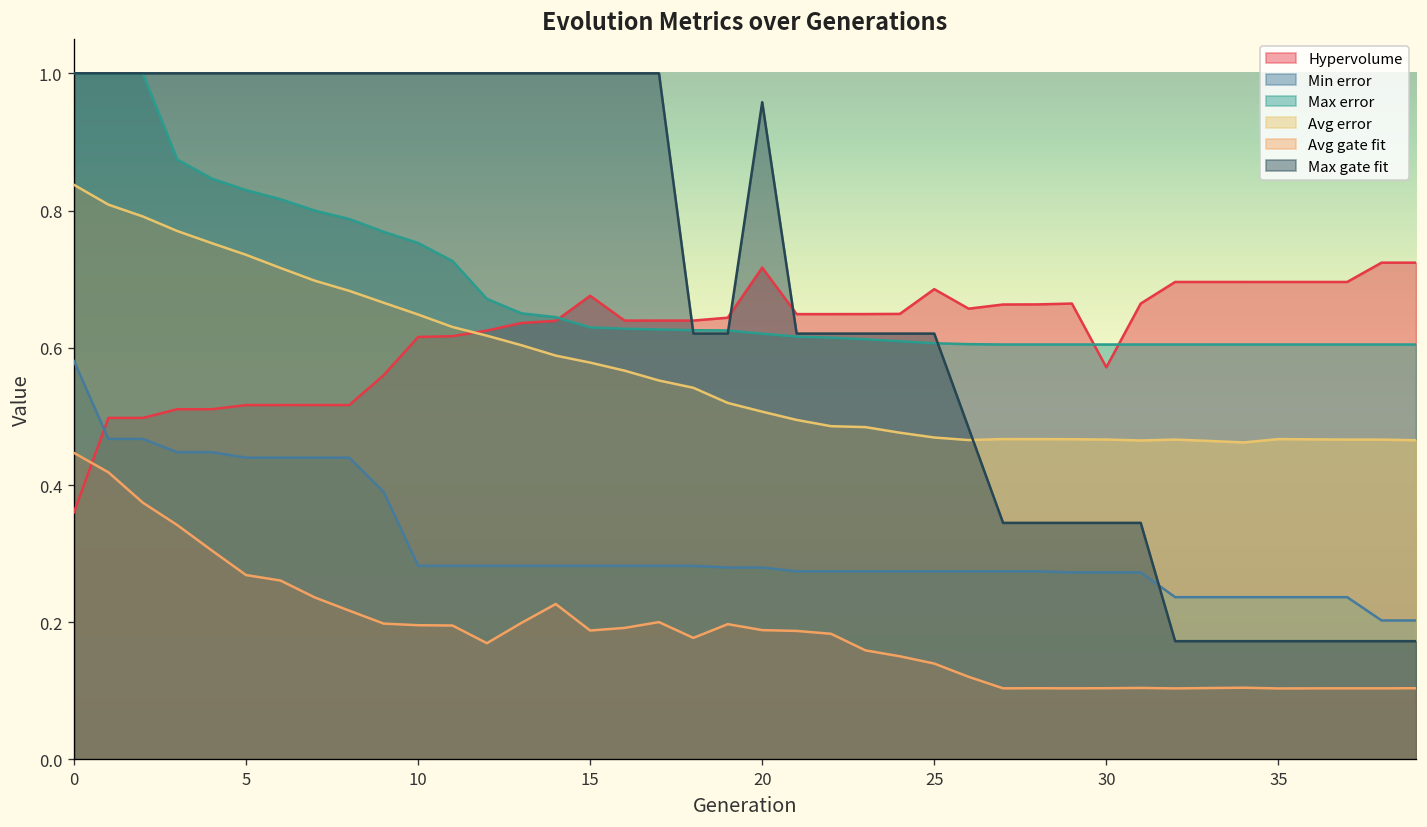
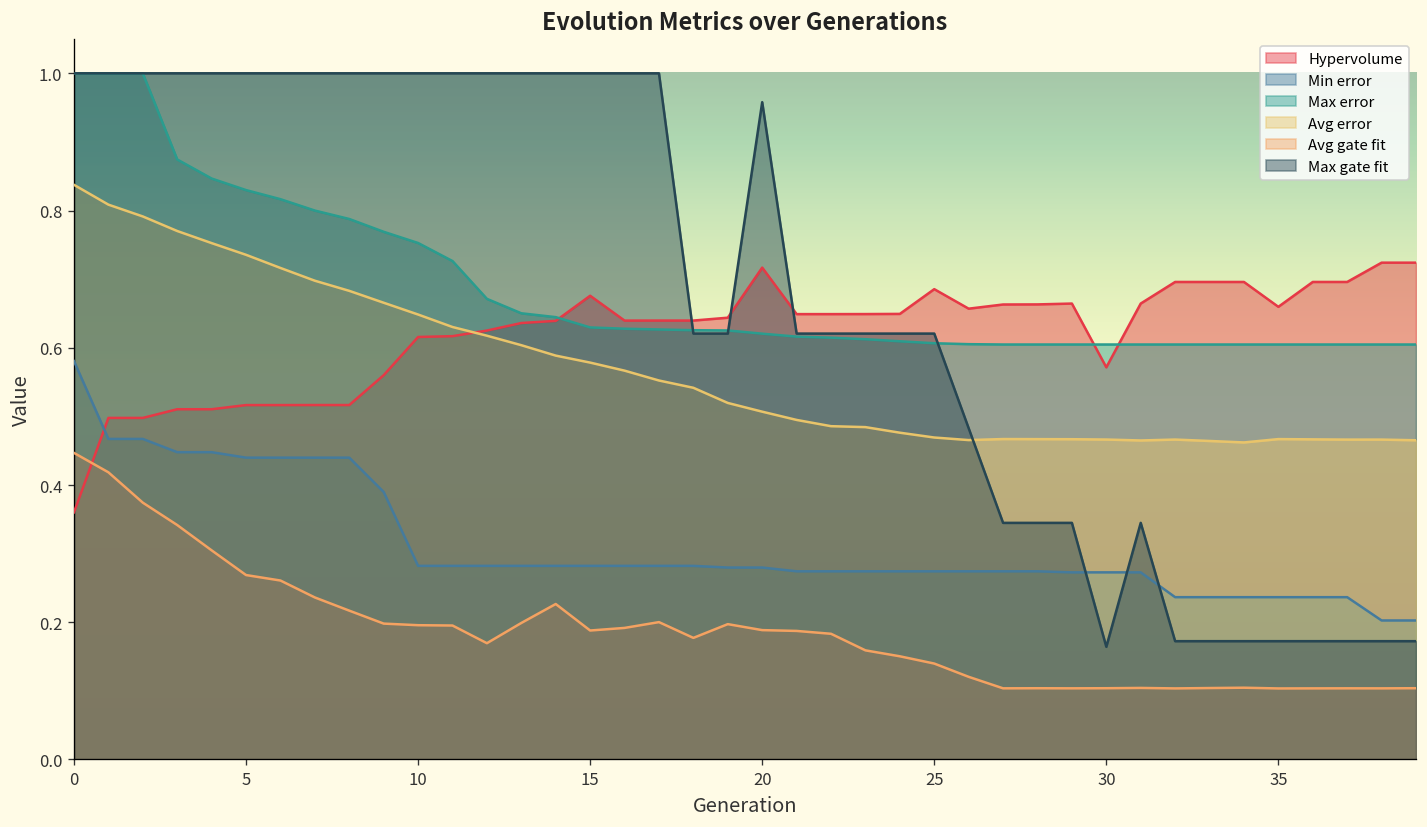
  {
    "Hypervolume": {
      "0": 0.36,
      "5": 0.52,
      "10": 0.62,
      "15": 0.68,
      "20": 0.72,
      "25": 0.69,
      "30": 0.57,
-     "35": 0.70
+     "35": 0.66
    },
    "Max gate fit": {
      "5": 1.00,
      "10": 1.00,
      "15": 1.00,
      "20": 0.96,
      "25": 0.62,
-     "30": 0.34,
+     "30": 0.16,
      "35": 0.17
    }
  }
